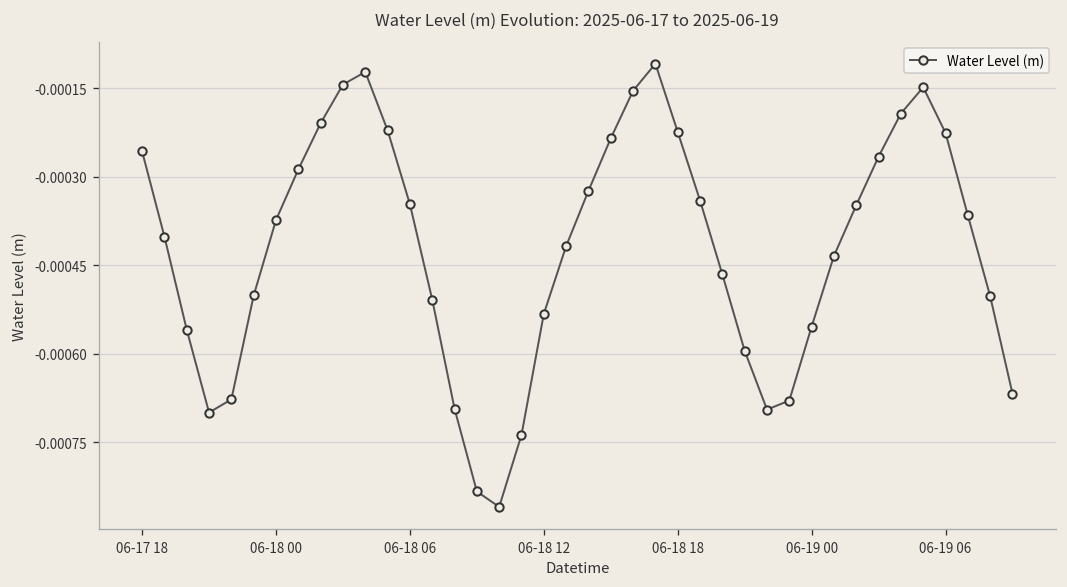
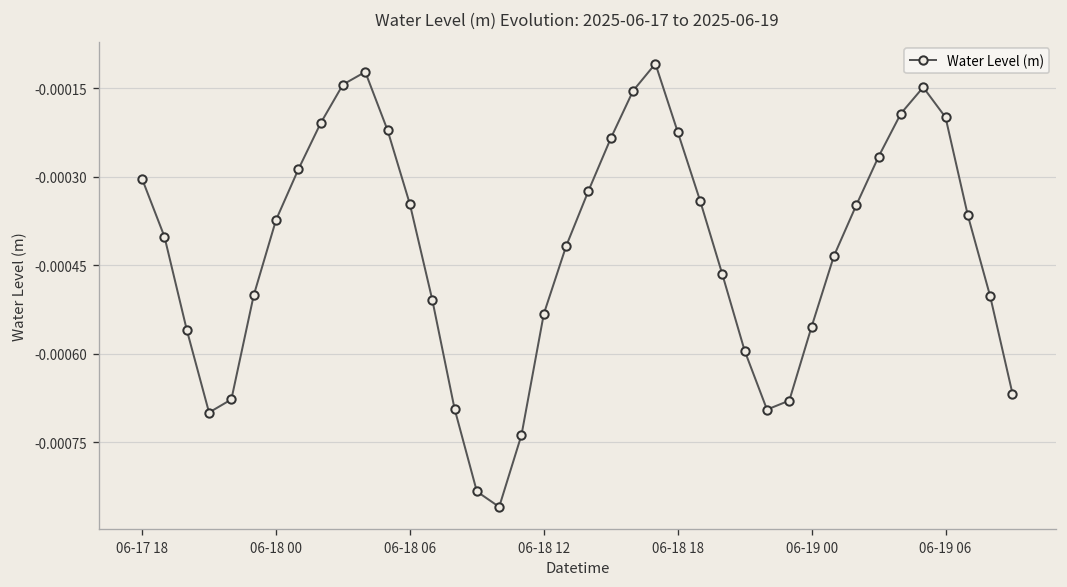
  {
-   "06-17 18": -0.00026,
+   "06-17 18": -0.00030,
    "06-18 00": -0.00037,
    "06-18 06": -0.00035,
    "06-18 12": -0.00053,
    "06-18 18": -0.00022,
    "06-19 00": -0.00055,
-   "06-19 06": -0.00023
+   "06-19 06": -0.00020
  }
